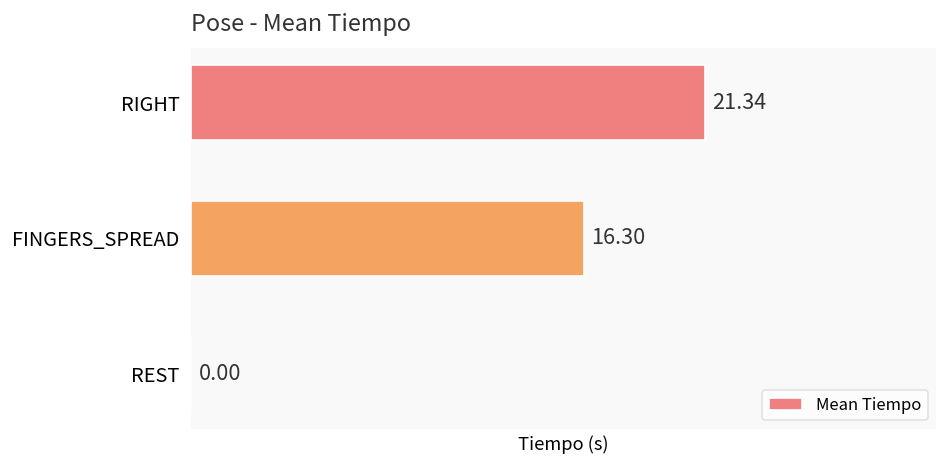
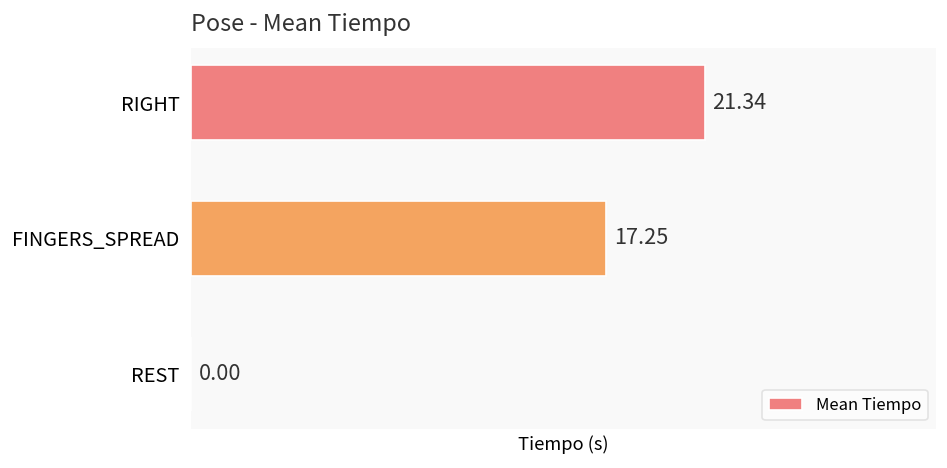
  {
    "RIGHT": 21.34,
-   "FINGERS_SPREAD": 16.30,
+   "FINGERS_SPREAD": 17.25,
    "REST": 0.00
  }
